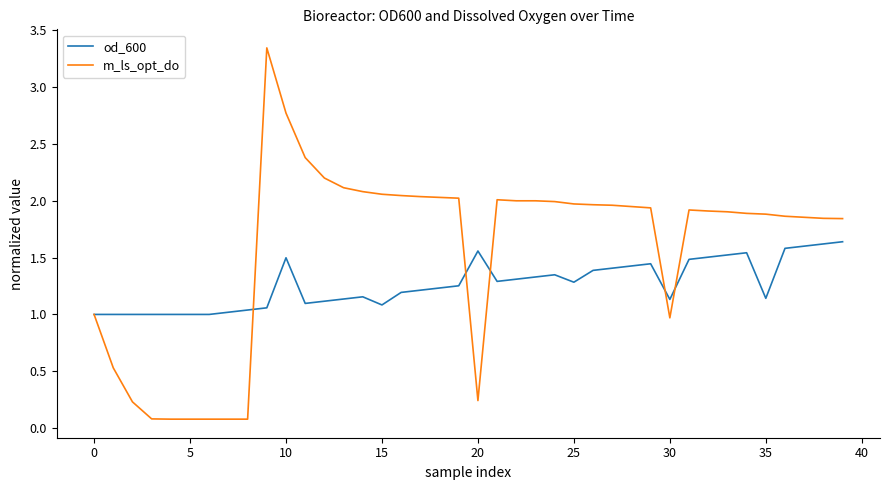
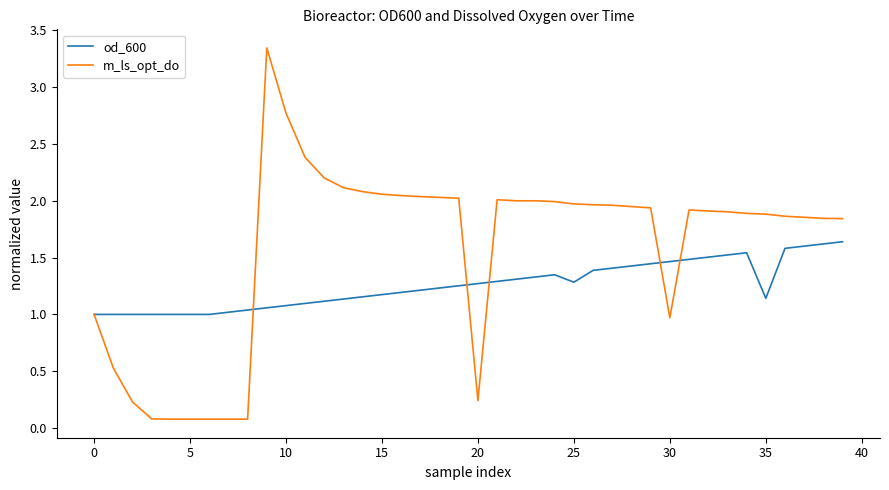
  {
    "od_600": {
      "5": 1.00,
-     "10": 1.50,
-     "15": 1.08,
-     "20": 1.56,
+     "10": 1.08,
+     "15": 1.17,
+     "20": 1.27,
      "25": 1.28,
-     "30": 1.13,
+     "30": 1.47,
      "35": 1.14
    },
    "m_ls_opt_do": {
      "5": 0.08,
      "10": 2.77,
      "15": 2.06,
      "20": 0.24,
      "25": 1.97,
      "30": 0.97,
      "35": 1.88
    }
  }
